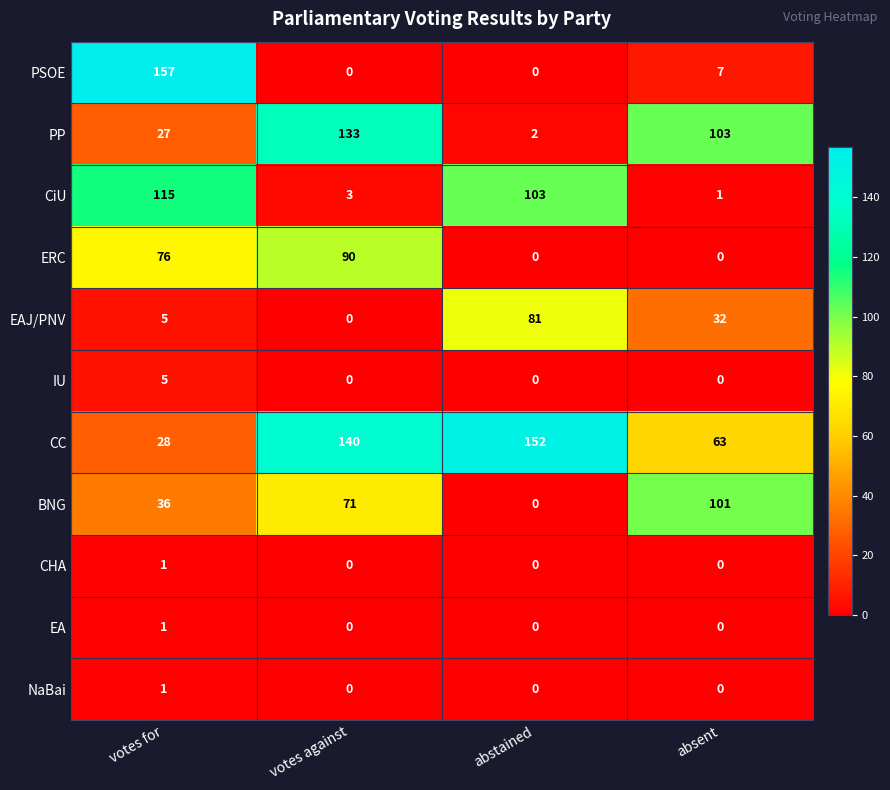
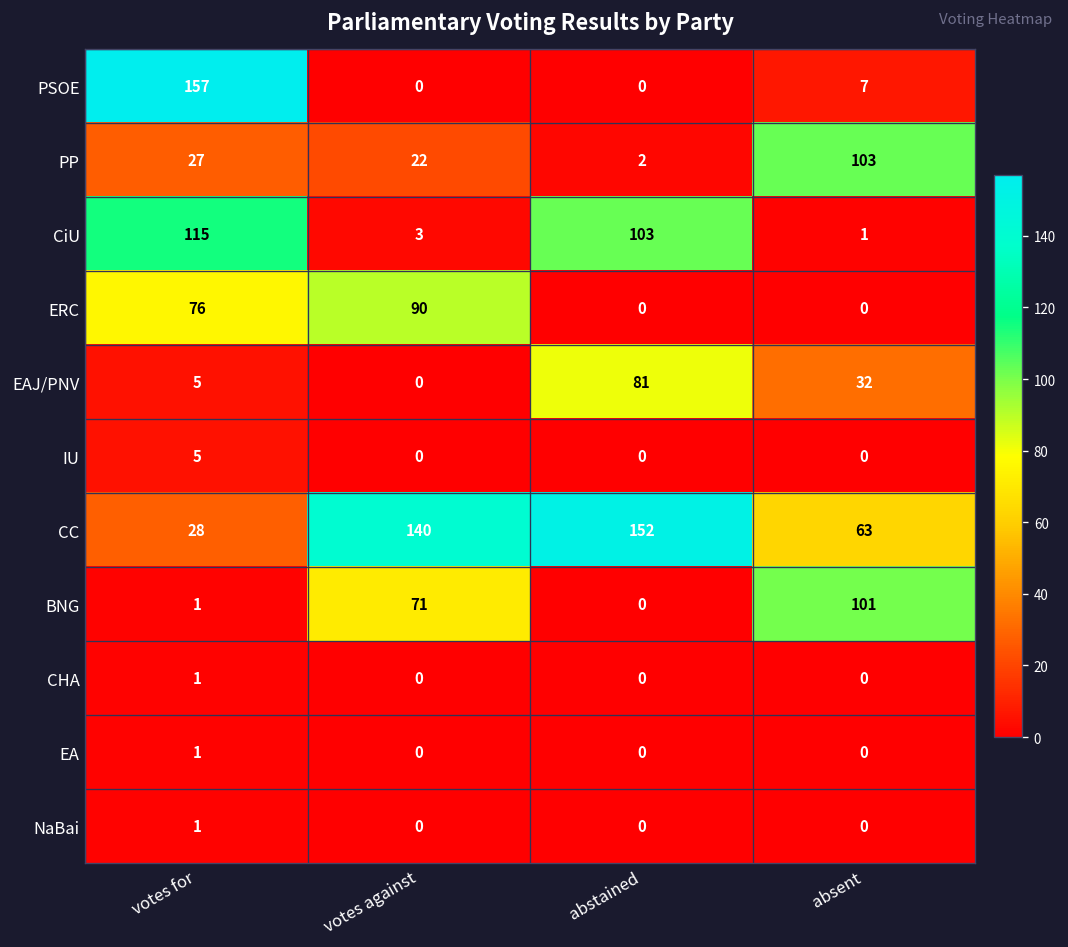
  {
    "PSOE": {
      "votes for": 157,
      "votes against": 0,
      "abstained": 0,
      "absent": 7
    },
    "PP": {
      "votes for": 27,
-     "votes against": 133,
+     "votes against": 22,
      "abstained": 2,
      "absent": 103
    },
    "CiU": {
      "votes for": 115,
      "votes against": 3,
      "abstained": 103,
      "absent": 1
    },
    "ERC": {
      "votes for": 76,
      "votes against": 90,
      "abstained": 0,
      "absent": 0
    },
    "EAJ/PNV": {
      "votes for": 5,
      "votes against": 0,
      "abstained": 81,
      "absent": 32
    },
    "IU": {
      "votes for": 5,
      "votes against": 0,
      "abstained": 0,
      "absent": 0
    },
    "CC": {
      "votes for": 28,
      "votes against": 140,
      "abstained": 152,
      "absent": 63
    },
    "BNG": {
-     "votes for": 36,
+     "votes for": 1,
      "votes against": 71,
      "abstained": 0,
      "absent": 101
    },
    "CHA": {
      "votes for": 1,
      "votes against": 0,
      "abstained": 0,
      "absent": 0
    },
    "EA": {
      "votes for": 1,
      "votes against": 0,
      "abstained": 0,
      "absent": 0
    },
    "NaBai": {
      "votes for": 1,
      "votes against": 0,
      "abstained": 0,
      "absent": 0
    }
  }
